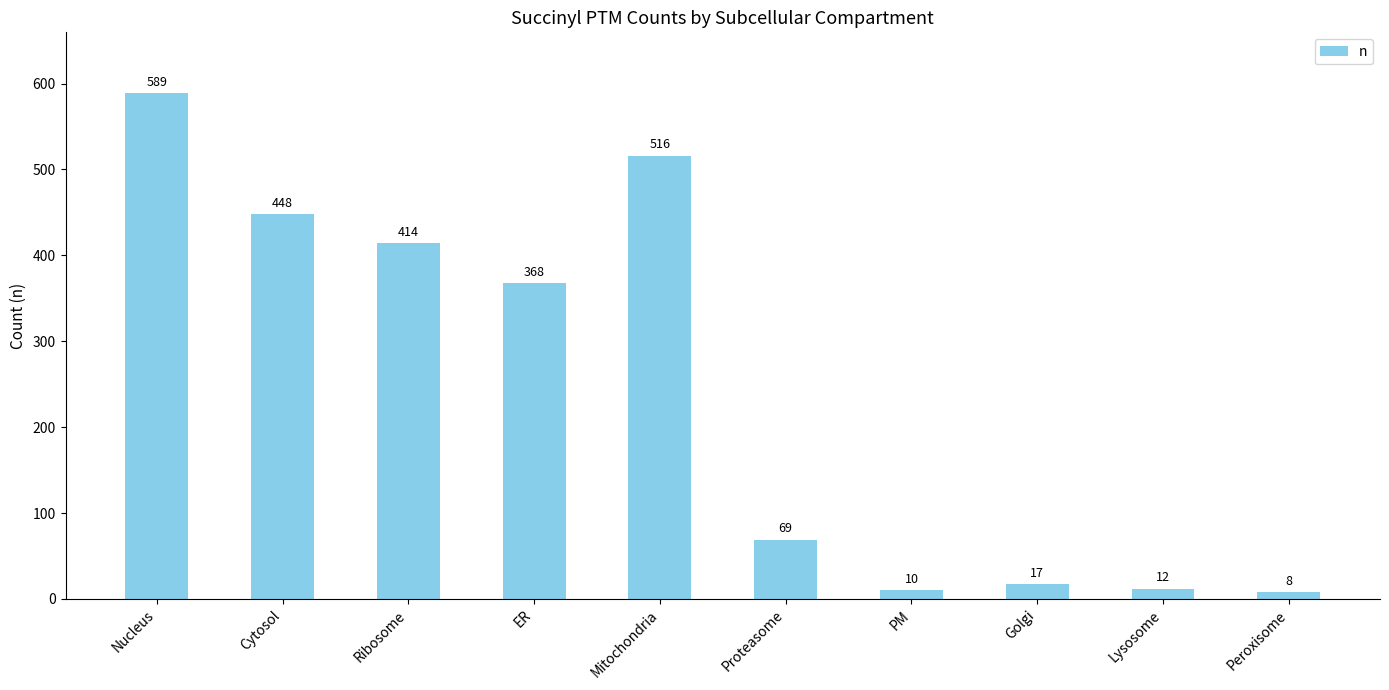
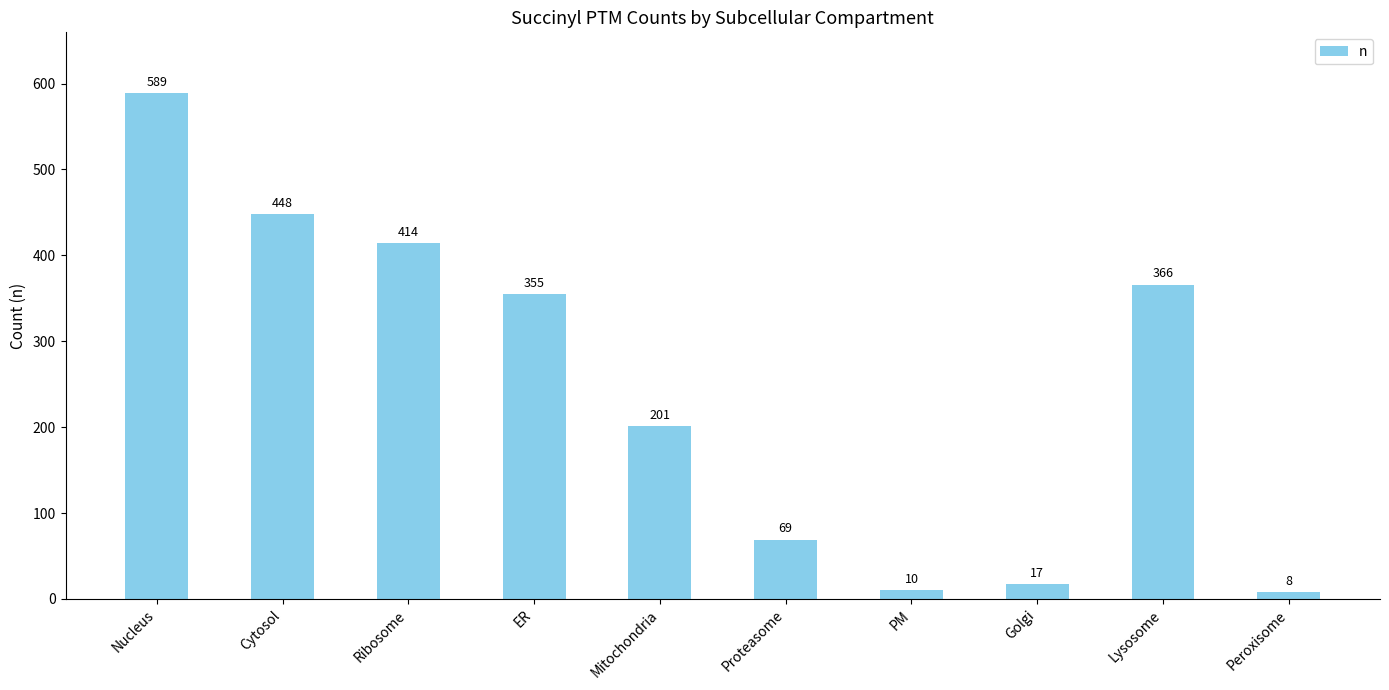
  {
    "Nucleus": 589,
    "Cytosol": 448,
    "Ribosome": 414,
-   "ER": 368,
-   "Mitochondria": 516,
+   "ER": 355,
+   "Mitochondria": 201,
    "Proteasome": 69,
    "PM": 10,
    "Golgi": 17,
-   "Lysosome": 12,
+   "Lysosome": 366,
    "Peroxisome": 8
  }
